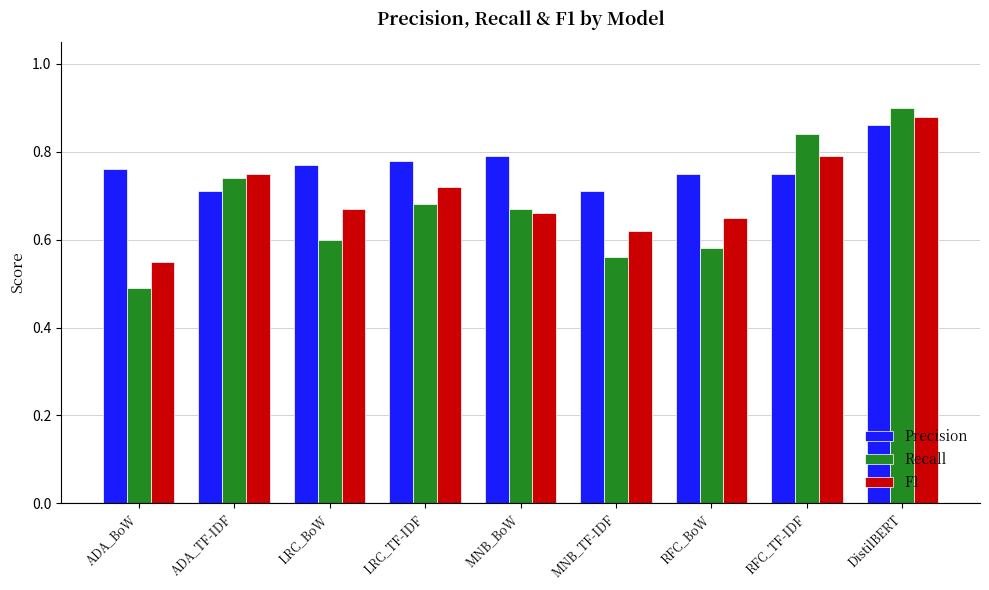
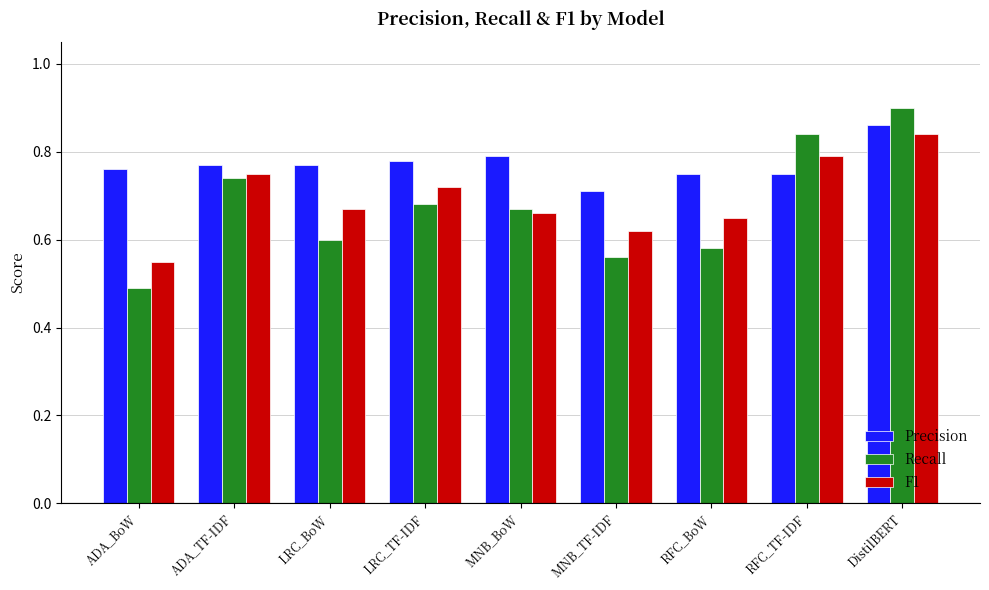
  {
    "Precision": {
      "ADA_BoW": 0.76,
-     "ADA_TF-IDF": 0.71,
+     "ADA_TF-IDF": 0.77,
      "LRC_BoW": 0.77,
      "LRC_TF-IDF": 0.78,
      "MNB_BoW": 0.79,
      "MNB_TF-IDF": 0.71,
      "RFC_BoW": 0.75,
      "RFC_TF-IDF": 0.75,
      "DistilBERT": 0.86
    },
    "Recall": {
      "ADA_BoW": 0.49,
      "ADA_TF-IDF": 0.74,
      "LRC_BoW": 0.60,
      "LRC_TF-IDF": 0.68,
      "MNB_BoW": 0.67,
      "MNB_TF-IDF": 0.56,
      "RFC_BoW": 0.58,
      "RFC_TF-IDF": 0.84,
      "DistilBERT": 0.90
    },
    "F1": {
      "ADA_BoW": 0.55,
      "ADA_TF-IDF": 0.75,
      "LRC_BoW": 0.67,
      "LRC_TF-IDF": 0.72,
      "MNB_BoW": 0.66,
      "MNB_TF-IDF": 0.62,
      "RFC_BoW": 0.65,
      "RFC_TF-IDF": 0.79,
-     "DistilBERT": 0.88
+     "DistilBERT": 0.84
    }
  }
